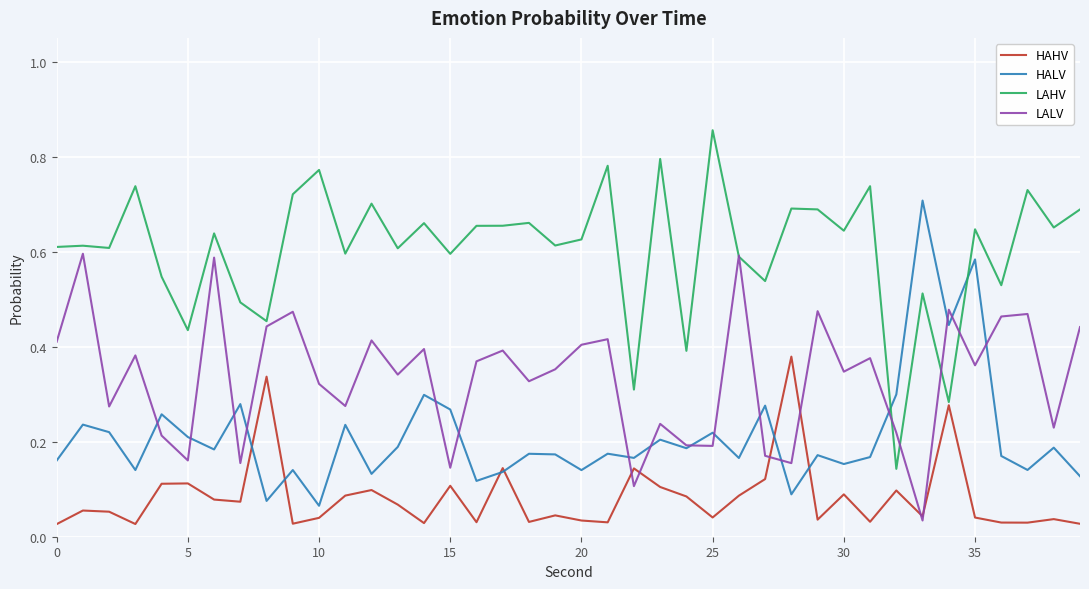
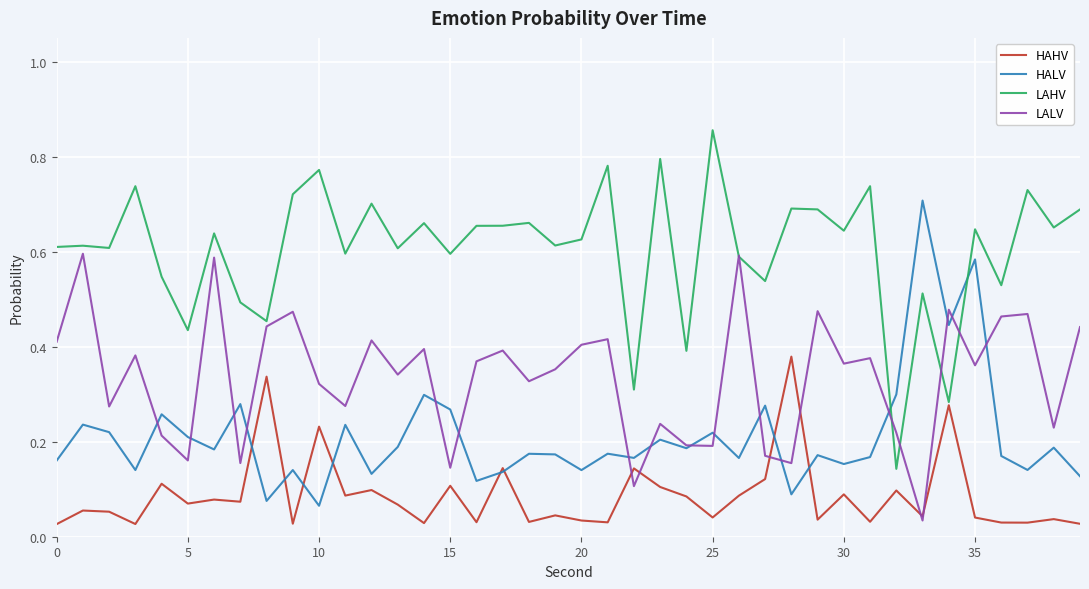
  {
    "HAHV": {
      "0": 0.03,
-     "5": 0.11,
-     "10": 0.04,
+     "5": 0.07,
+     "10": 0.23,
      "15": 0.11,
      "20": 0.03,
      "25": 0.04,
      "30": 0.09,
      "35": 0.04
    },
    "HALV": {
      "0": 0.16,
      "5": 0.21,
      "10": 0.07,
      "15": 0.27,
      "20": 0.14,
      "25": 0.22,
      "30": 0.15,
      "35": 0.58
    },
    "LAHV": {
      "0": 0.61,
      "5": 0.43,
      "10": 0.77,
      "15": 0.60,
      "20": 0.63,
      "25": 0.86,
      "30": 0.64,
      "35": 0.65
    },
    "LALV": {
      "0": 0.41,
      "5": 0.16,
      "10": 0.32,
      "15": 0.15,
      "20": 0.40,
      "25": 0.19,
-     "30": 0.35,
+     "30": 0.36,
      "35": 0.36
    }
  }
